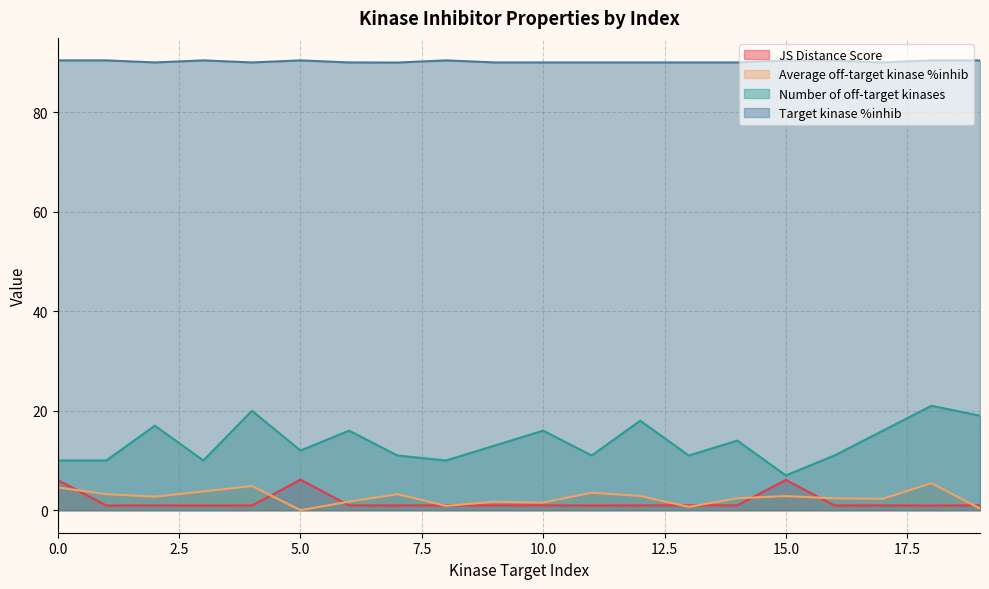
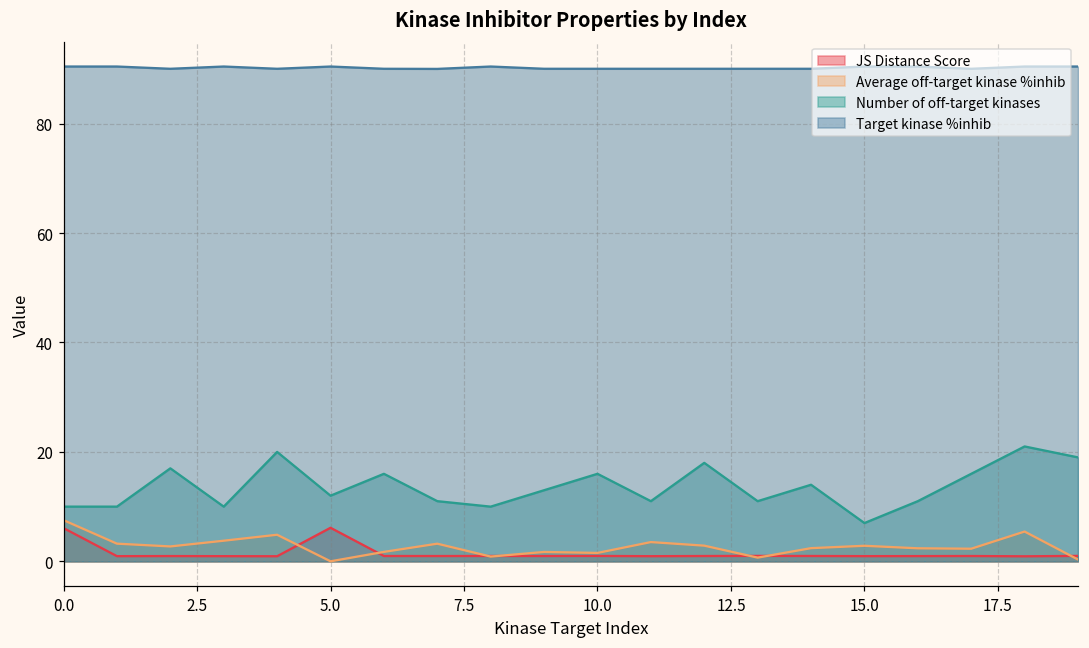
  {
    "JS Distance Score": {
      "0.0": 6,
      "5.0": 6,
      "10.0": 1,
-     "15.0": 6
+     "15.0": 1
    },
    "Average off-target kinase %inhib": {
-     "0.0": 5,
+     "0.0": 8,
      "5.0": 0,
      "10.0": 2,
      "15.0": 3
    }
  }
